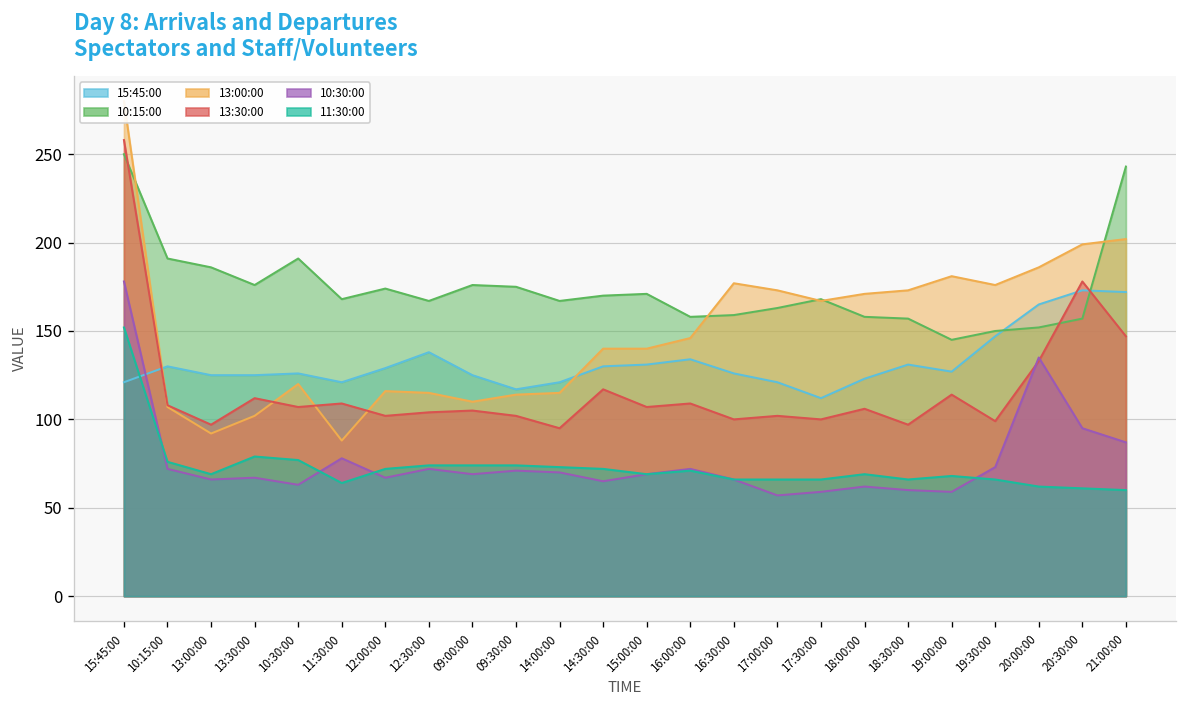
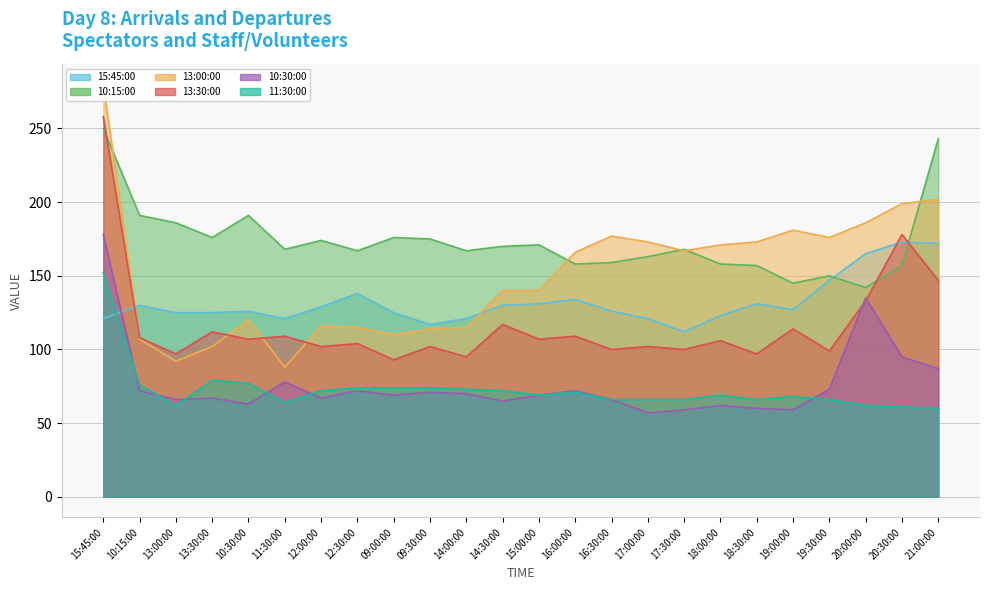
  {
    "15:45:00": {
      "15:45:00": 121,
      "10:15:00": 130,
      "13:00:00": 125,
      "13:30:00": 125,
      "10:30:00": 126,
      "11:30:00": 121,
      "12:00:00": 129,
      "12:30:00": 138,
      "09:00:00": 125,
      "09:30:00": 117,
      "14:00:00": 121,
      "14:30:00": 130,
      "15:00:00": 131,
      "16:00:00": 134,
      "16:30:00": 126,
      "17:00:00": 121,
      "17:30:00": 112,
      "18:00:00": 123,
      "18:30:00": 131,
      "19:00:00": 127,
      "19:30:00": 147,
      "20:00:00": 165,
      "20:30:00": 173,
      "21:00:00": 172
    },
    "10:15:00": {
      "15:45:00": 250,
      "10:15:00": 191,
      "13:00:00": 186,
      "13:30:00": 176,
      "10:30:00": 191,
      "11:30:00": 168,
      "12:00:00": 174,
      "12:30:00": 167,
      "09:00:00": 176,
      "09:30:00": 175,
      "14:00:00": 167,
      "14:30:00": 170,
      "15:00:00": 171,
      "16:00:00": 158,
      "16:30:00": 159,
      "17:00:00": 163,
      "18:00:00": 158,
      "18:30:00": 157,
      "19:00:00": 145,
      "19:30:00": 150,
-     "20:00:00": 152,
+     "20:00:00": 142,
      "20:30:00": 157,
      "21:00:00": 243
    },
    "13:00:00": {
      "13:00:00": 92,
      "13:30:00": 102,
      "10:30:00": 120,
      "11:30:00": 88,
      "12:00:00": 116,
      "12:30:00": 115,
      "09:00:00": 110,
      "09:30:00": 114,
      "14:00:00": 115,
      "14:30:00": 140,
      "15:00:00": 140,
-     "16:00:00": 146,
+     "16:00:00": 166,
      "16:30:00": 177,
      "17:00:00": 173,
      "18:00:00": 171,
      "18:30:00": 173,
      "19:00:00": 181,
      "19:30:00": 176,
      "20:00:00": 186,
      "20:30:00": 199,
      "21:00:00": 202
    },
    "13:30:00": {
      "15:45:00": 258,
      "13:00:00": 97,
      "13:30:00": 112,
      "10:30:00": 107,
      "11:30:00": 109,
      "12:00:00": 102,
      "12:30:00": 104,
-     "09:00:00": 105,
+     "09:00:00": 93,
      "09:30:00": 102,
      "14:00:00": 95,
      "14:30:00": 117,
      "15:00:00": 107,
      "16:00:00": 109,
      "16:30:00": 100,
      "17:00:00": 102,
      "17:30:00": 100,
      "18:00:00": 106,
      "18:30:00": 97,
      "19:00:00": 114,
      "19:30:00": 99,
      "20:00:00": 133,
      "20:30:00": 178,
      "21:00:00": 147
    },
    "10:30:00": {
      "15:45:00": 178,
      "10:15:00": 72,
      "13:00:00": 66,
      "13:30:00": 67,
      "10:30:00": 63,
      "11:30:00": 78,
      "12:00:00": 67,
      "12:30:00": 72,
      "09:00:00": 69,
      "09:30:00": 71,
      "14:00:00": 70,
      "14:30:00": 65,
      "17:00:00": 57,
      "17:30:00": 59,
      "18:00:00": 62,
      "18:30:00": 60,
      "19:00:00": 59,
      "19:30:00": 73,
      "20:00:00": 135,
      "20:30:00": 95,
      "21:00:00": 87
    },
    "11:30:00": {
      "15:45:00": 152,
      "10:15:00": 76,
-     "13:00:00": 69,
+     "13:00:00": 62,
      "13:30:00": 79,
      "10:30:00": 77,
      "11:30:00": 64,
      "12:00:00": 72,
      "12:30:00": 74,
      "09:00:00": 74,
      "09:30:00": 74,
      "14:00:00": 73,
      "14:30:00": 72,
      "17:00:00": 66,
      "17:30:00": 66,
      "18:00:00": 69,
      "18:30:00": 66,
      "19:00:00": 68,
      "19:30:00": 66,
      "20:00:00": 62,
      "20:30:00": 61,
      "21:00:00": 60
    }
  }
